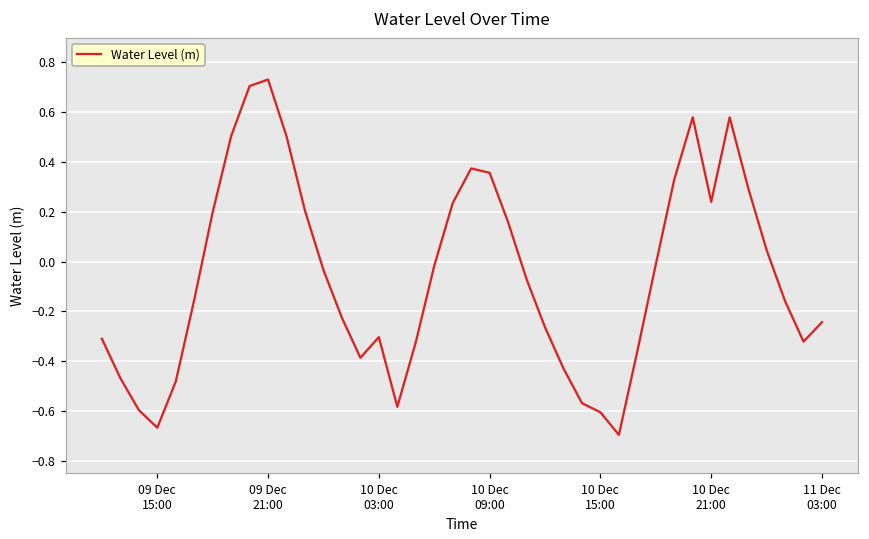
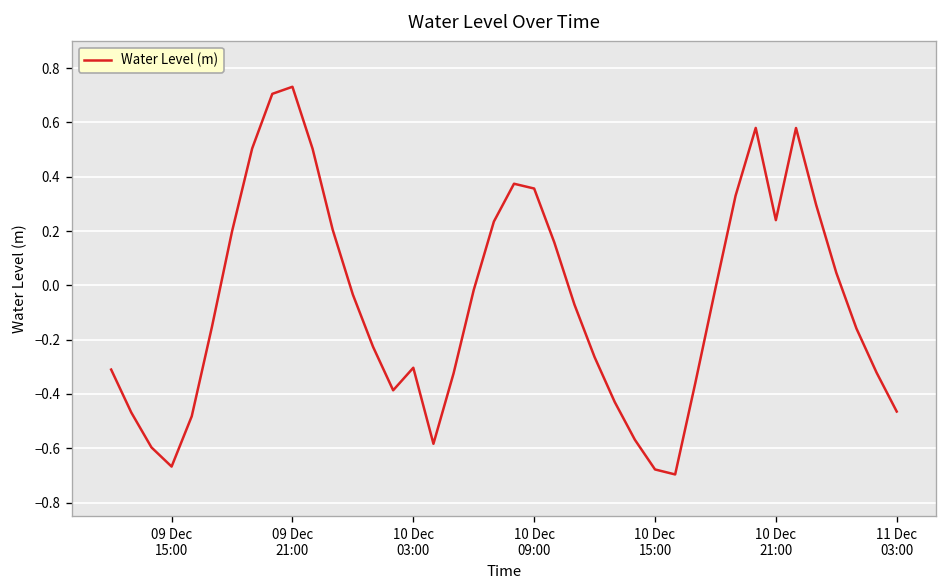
  {
    "09 Dec 15:00": -0.67,
    "09 Dec 21:00": 0.73,
    "10 Dec 03:00": -0.30,
    "10 Dec 09:00": 0.36,
-   "10 Dec 15:00": -0.61,
+   "10 Dec 15:00": -0.68,
    "10 Dec 21:00": 0.24,
-   "11 Dec 03:00": -0.24
+   "11 Dec 03:00": -0.46
  }
